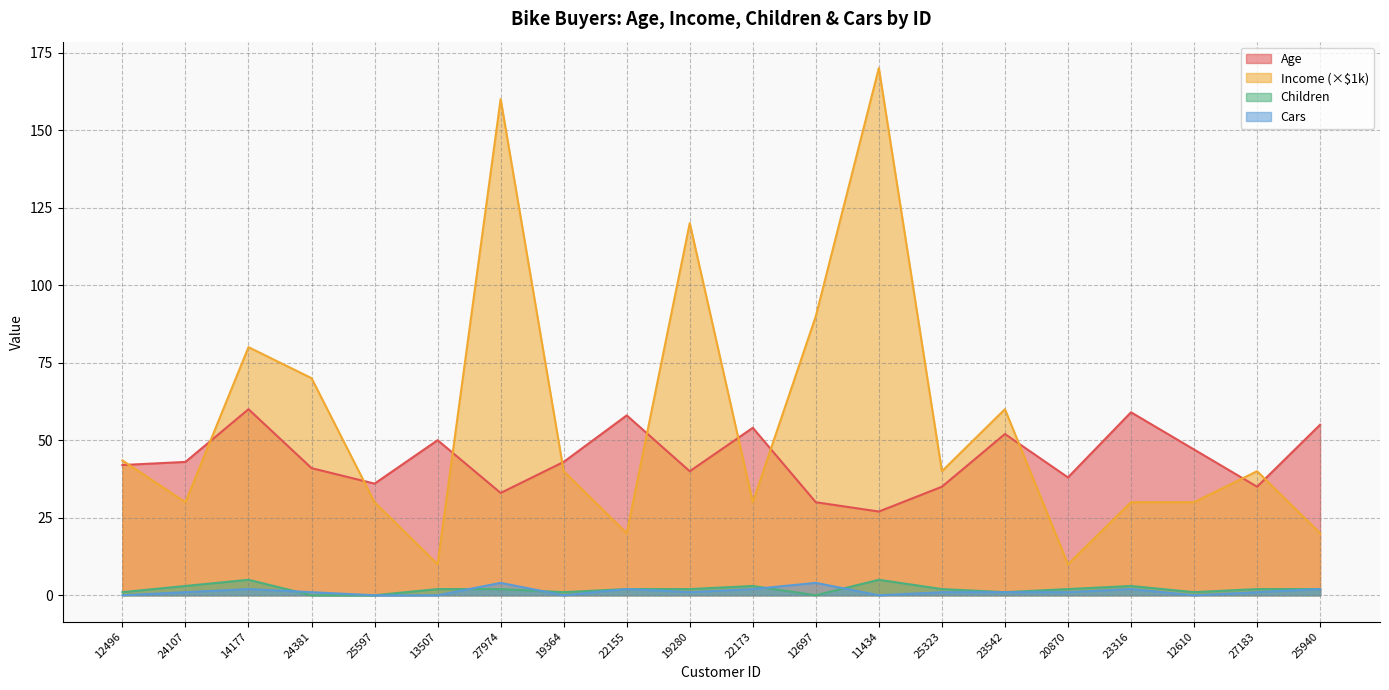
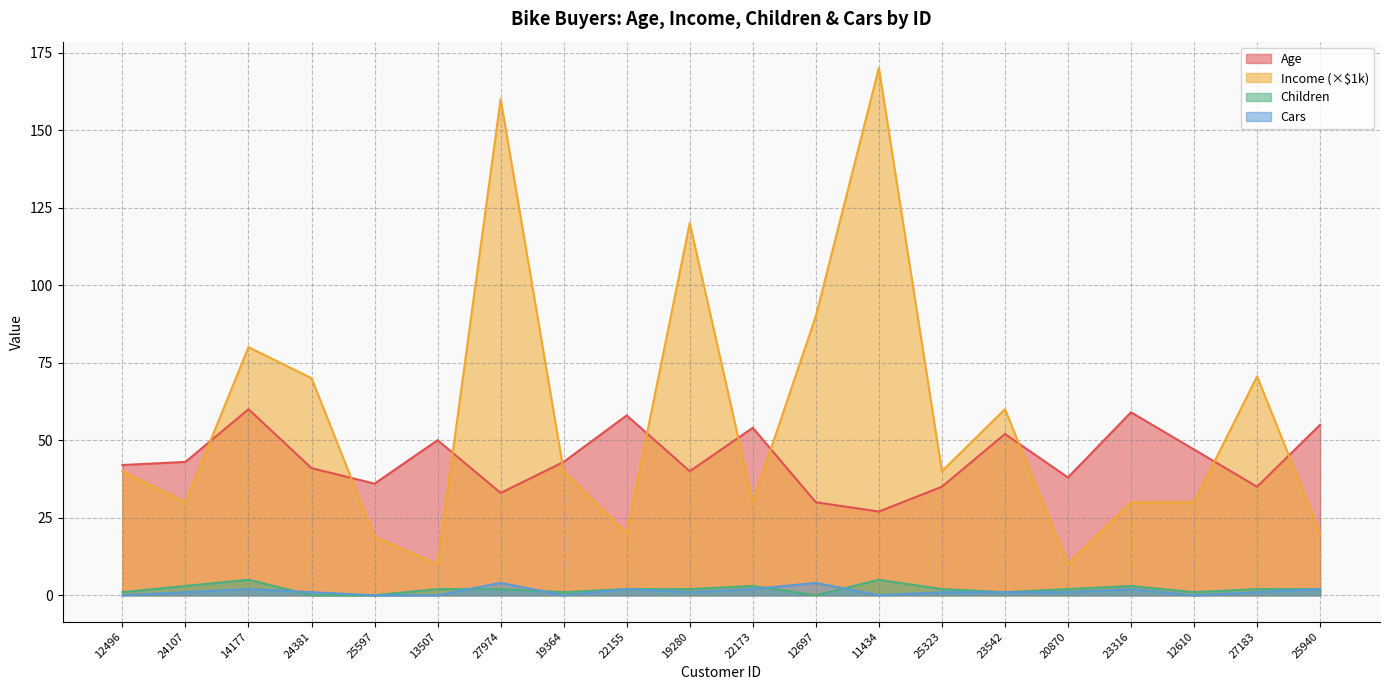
  {
    "Age": {
      "12496": 42,
      "24107": 43,
      "14177": 60,
      "24381": 41,
      "25597": 36,
      "13507": 50,
      "27974": 33,
      "19364": 43,
      "22155": 58,
      "19280": 40,
      "22173": 54,
      "12697": 30,
      "11434": 27,
      "25323": 35,
      "23542": 52,
      "20870": 38,
      "23316": 59,
      "12610": 47,
      "27183": 35,
      "25940": 55
    },
    "Income (×$1k)": {
-     "12496": 43,
+     "12496": 40,
      "24107": 30,
      "14177": 80,
      "24381": 70,
-     "25597": 30,
+     "25597": 19,
      "13507": 10,
      "27974": 160,
      "19364": 40,
      "22155": 20,
      "19280": 120,
      "22173": 30,
      "12697": 90,
      "11434": 170,
      "25323": 40,
      "23542": 60,
      "20870": 10,
      "23316": 30,
      "12610": 30,
-     "27183": 40,
+     "27183": 71,
      "25940": 20
    },
    "Children": {
      "12496": 1,
      "24107": 3,
      "14177": 5,
      "24381": 0,
      "13507": 2,
      "27974": 2,
      "19364": 1,
      "19280": 2,
      "22173": 3,
      "12697": 0,
      "11434": 5,
      "25323": 2,
      "20870": 2,
      "23316": 3,
      "12610": 1,
      "27183": 2
    },
    "Cars": {
      "12496": 0,
      "24107": 1,
      "14177": 2,
      "24381": 1,
      "13507": 0,
      "27974": 4,
      "19364": 0,
      "19280": 1,
      "22173": 2,
      "12697": 4,
      "11434": 0,
      "25323": 1,
      "20870": 1,
      "23316": 2,
      "12610": 0,
      "27183": 1
    }
  }
